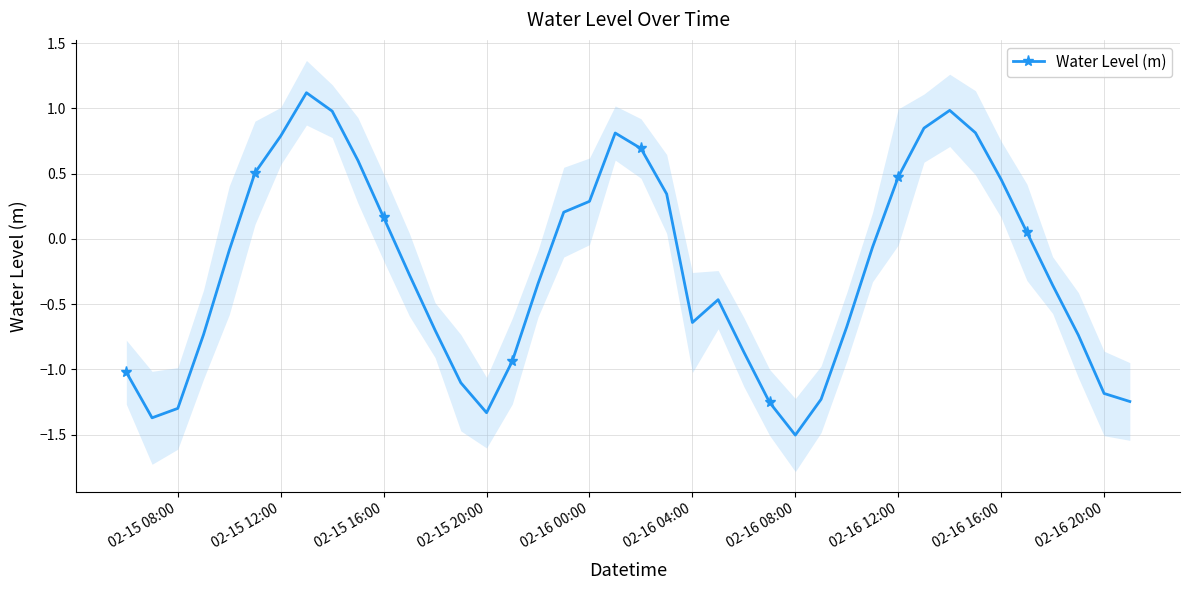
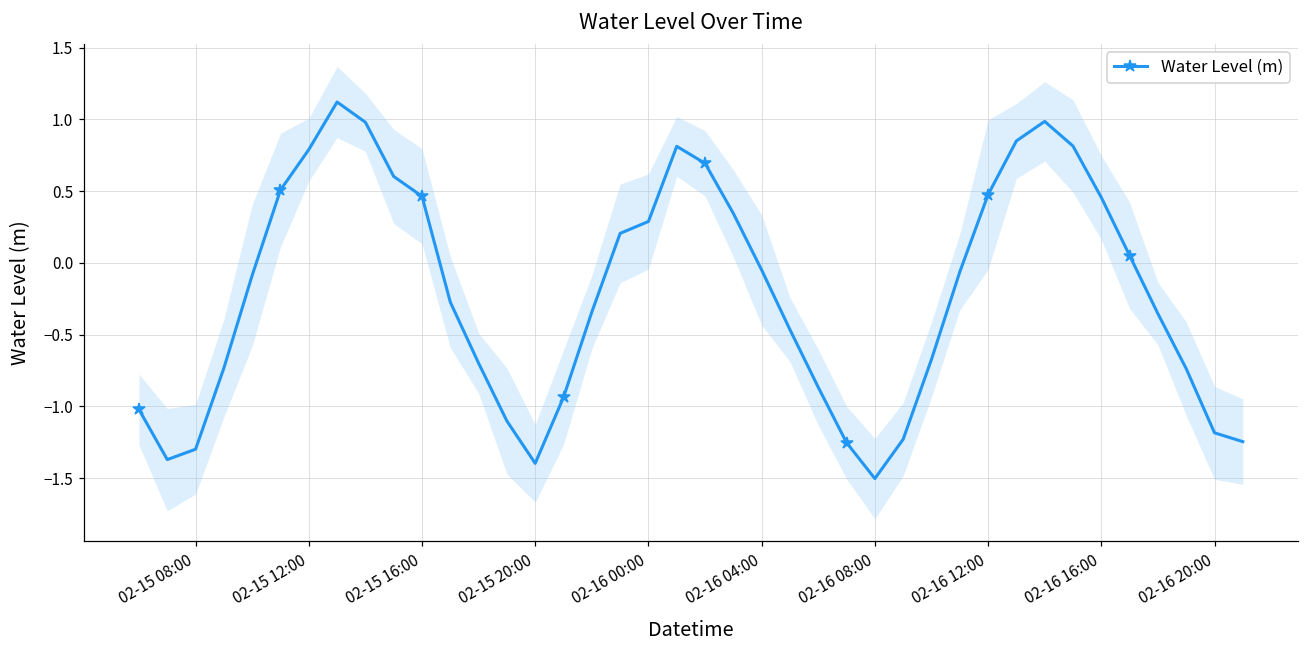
  {
    "Water Level (m)": {
      "02-15 08:00": -1.30,
      "02-15 12:00": 0.79,
-     "02-15 16:00": 0.16,
-     "02-15 20:00": -1.33,
+     "02-15 16:00": 0.46,
+     "02-15 20:00": -1.40,
      "02-16 00:00": 0.29,
-     "02-16 04:00": -0.64,
+     "02-16 04:00": -0.05,
      "02-16 08:00": -1.50,
      "02-16 12:00": 0.47,
      "02-16 16:00": 0.46,
      "02-16 20:00": -1.18
    }
  }
